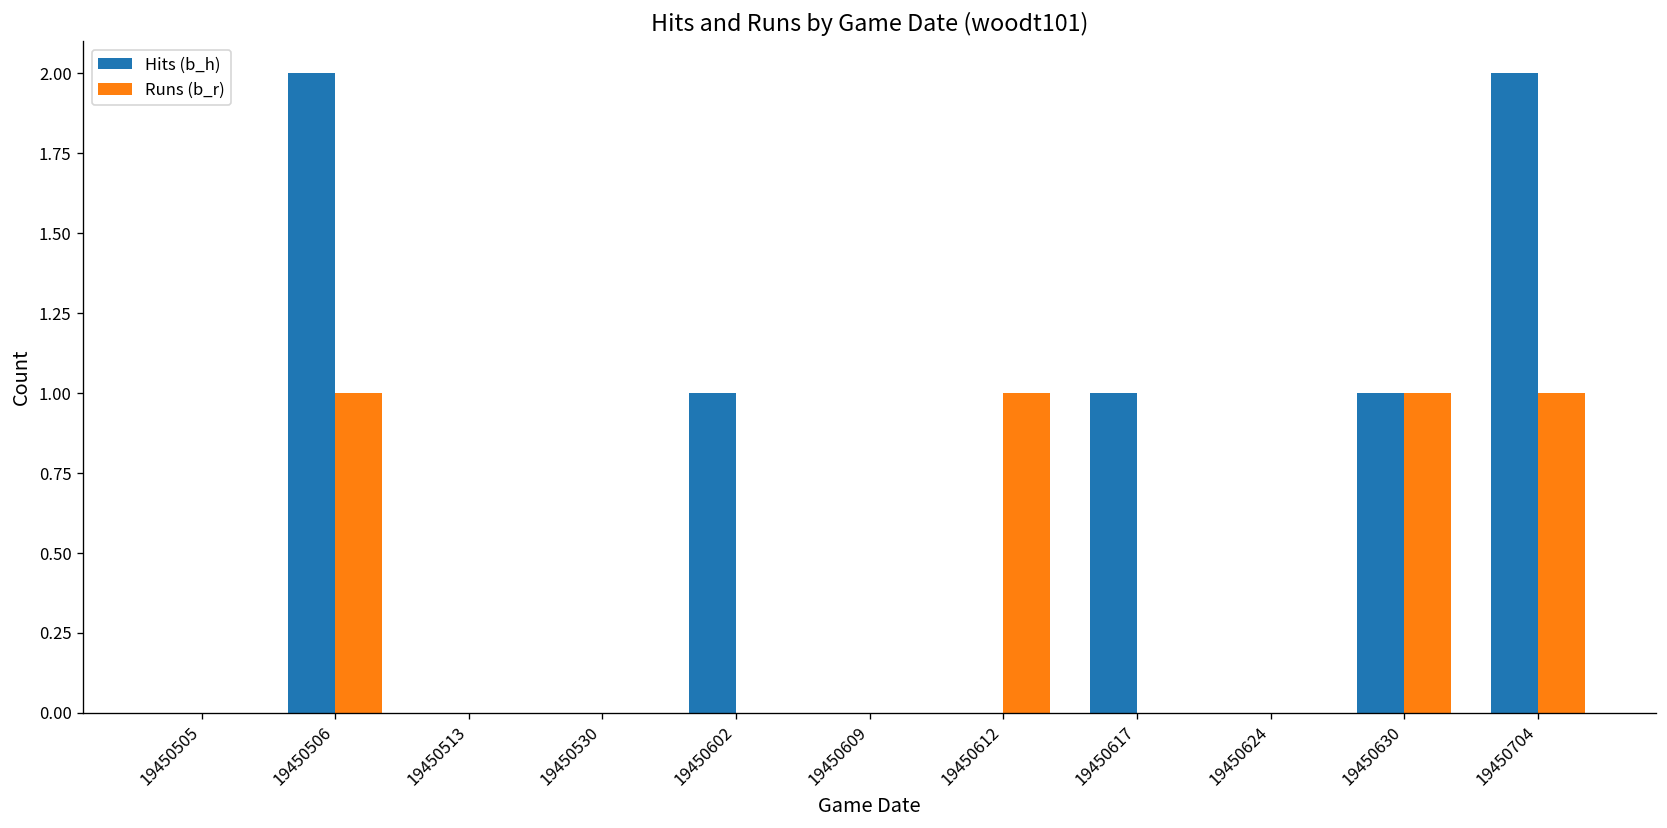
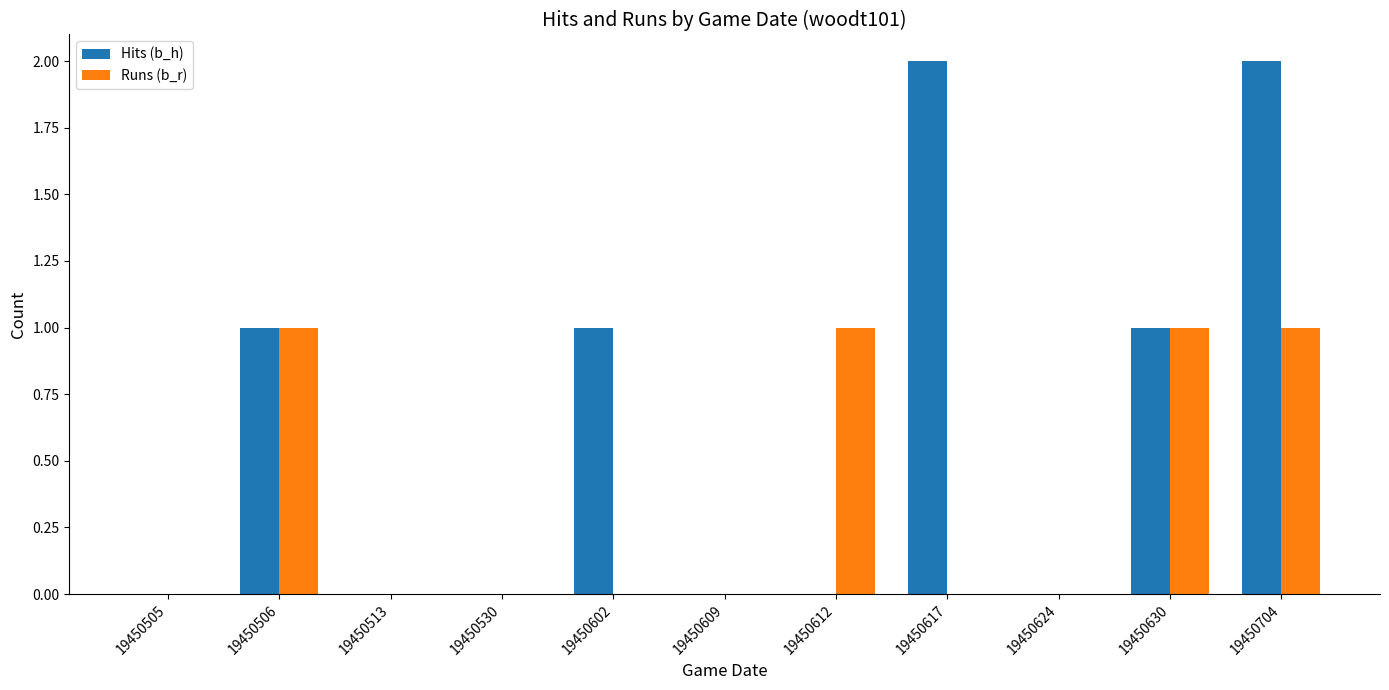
  {
    "Hits (b_h)": {
      "19450505": 0,
-     "19450506": 2,
+     "19450506": 1,
      "19450513": 0,
      "19450530": 0,
      "19450602": 1,
      "19450609": 0,
      "19450612": 0,
-     "19450617": 1,
+     "19450617": 2,
      "19450624": 0,
      "19450630": 1,
      "19450704": 2
    },
    "Runs (b_r)": {
      "19450505": 0,
      "19450506": 1,
      "19450513": 0,
      "19450530": 0,
      "19450602": 0,
      "19450609": 0,
      "19450612": 1,
      "19450617": 0,
      "19450624": 0,
      "19450630": 1,
      "19450704": 1
    }
  }
